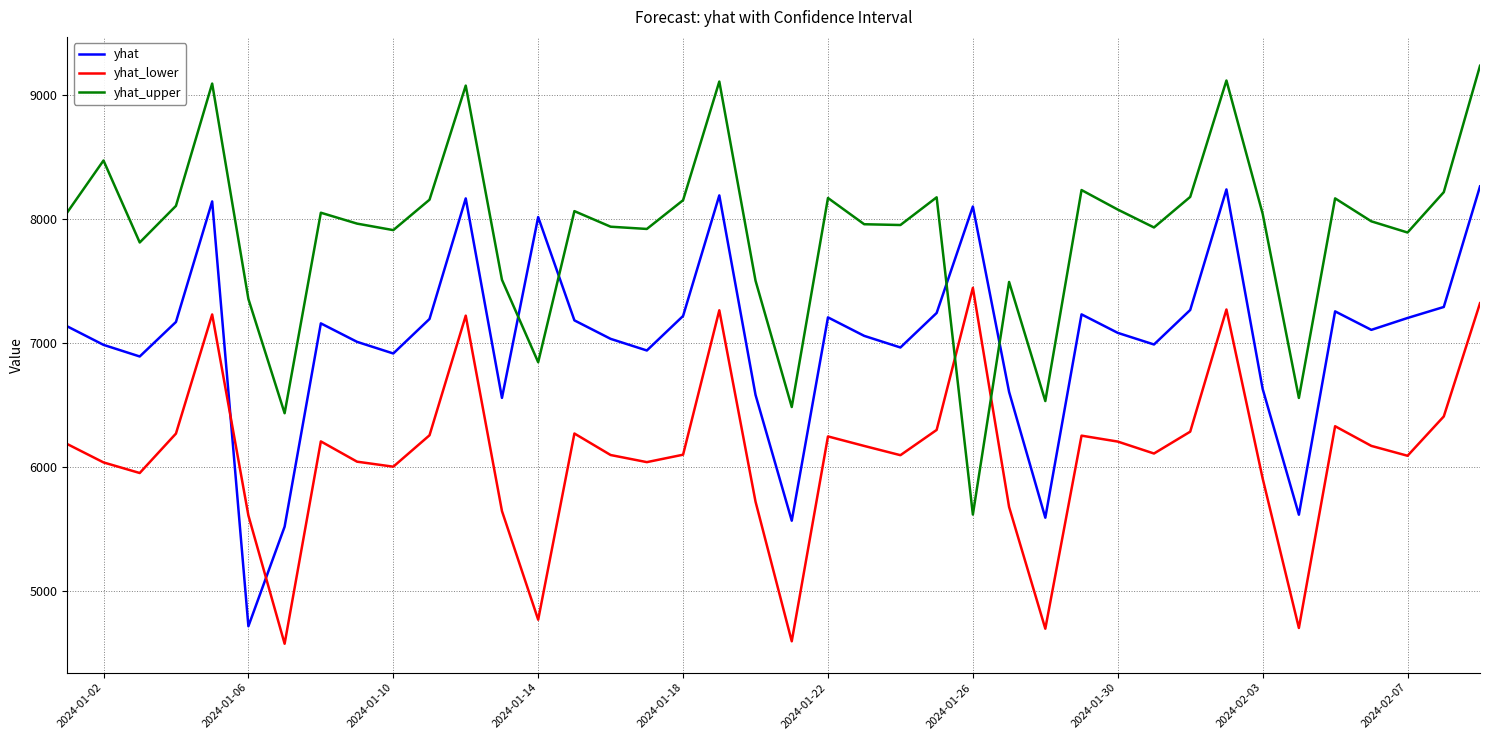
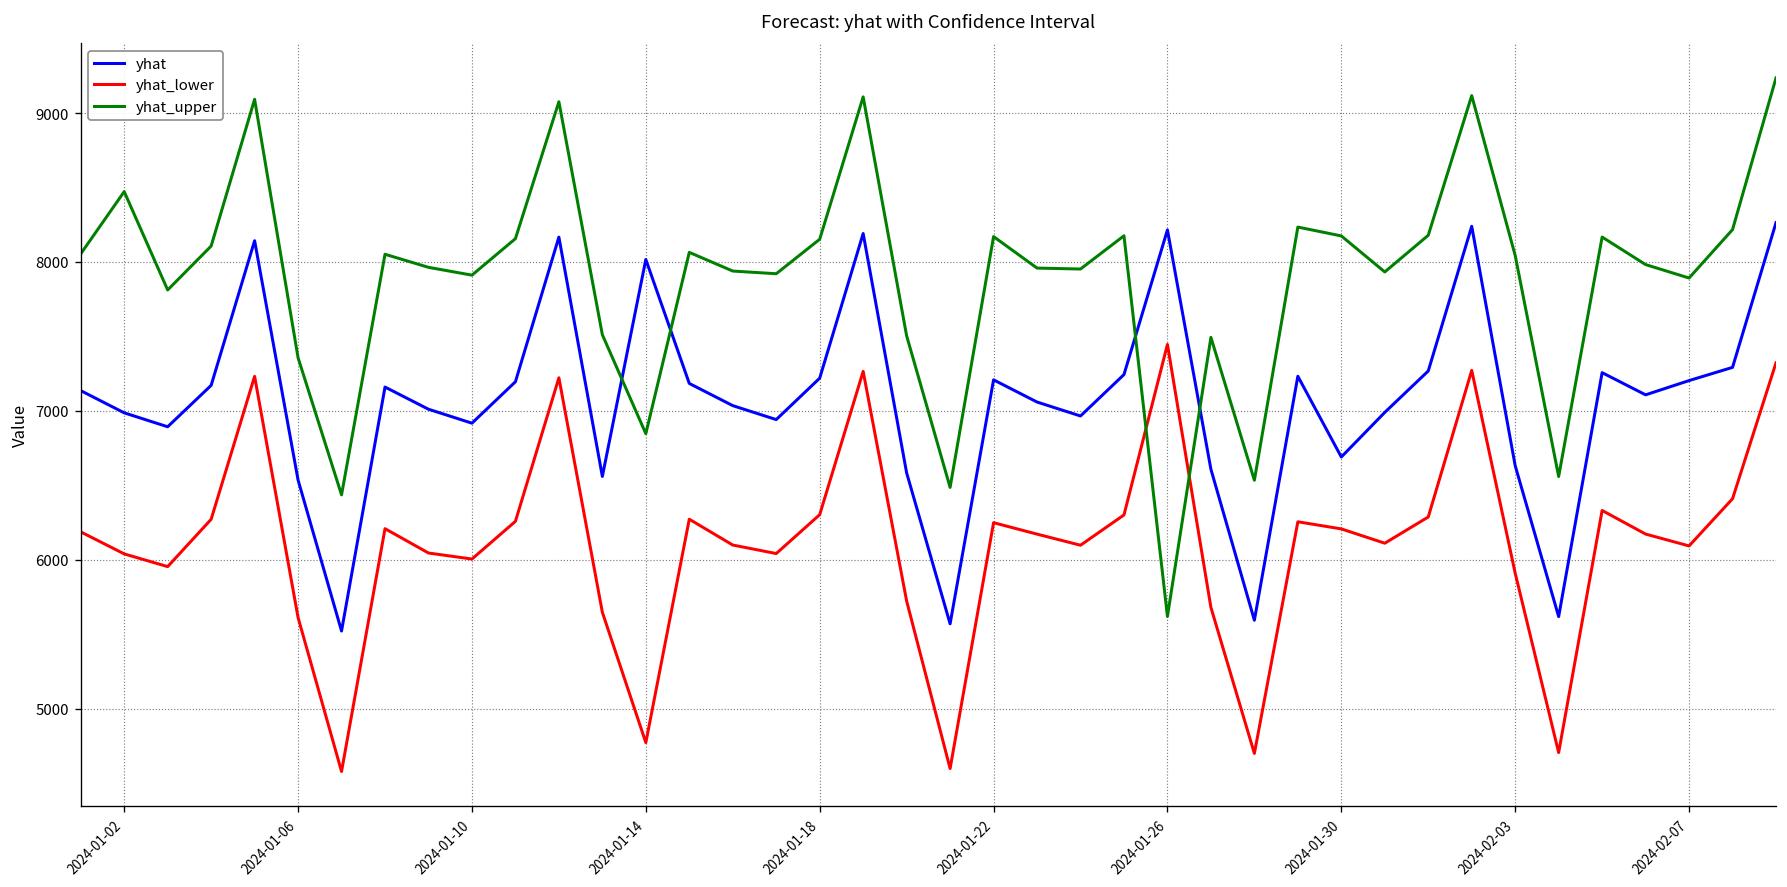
  {
    "yhat": {
      "2024-01-02": 6990,
-     "2024-01-06": 4720,
+     "2024-01-06": 6540,
      "2024-01-10": 6920,
      "2024-01-14": 8020,
      "2024-01-18": 7220,
      "2024-01-22": 7210,
-     "2024-01-26": 8100,
-     "2024-01-30": 7080,
+     "2024-01-26": 8220,
+     "2024-01-30": 6690,
      "2024-02-03": 6630,
      "2024-02-07": 7200
    },
    "yhat_lower": {
      "2024-01-02": 6040,
      "2024-01-06": 5610,
      "2024-01-10": 6010,
      "2024-01-14": 4770,
-     "2024-01-18": 6100,
+     "2024-01-18": 6300,
      "2024-01-22": 6250,
      "2024-01-26": 7450,
      "2024-01-30": 6210,
      "2024-02-03": 5910,
      "2024-02-07": 6090
    },
    "yhat_upper": {
      "2024-01-02": 8470,
      "2024-01-06": 7360,
      "2024-01-10": 7910,
      "2024-01-14": 6850,
      "2024-01-18": 8150,
      "2024-01-22": 8170,
      "2024-01-26": 5620,
-     "2024-01-30": 8080,
+     "2024-01-30": 8170,
      "2024-02-03": 8040,
      "2024-02-07": 7890
    }
  }
